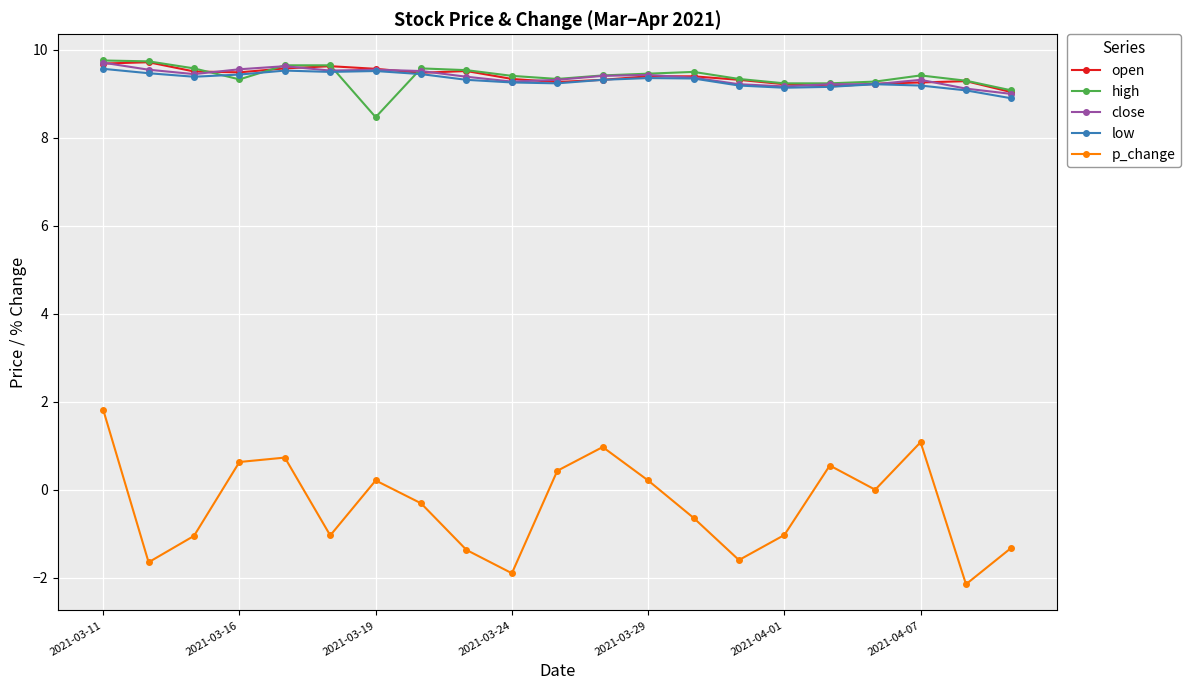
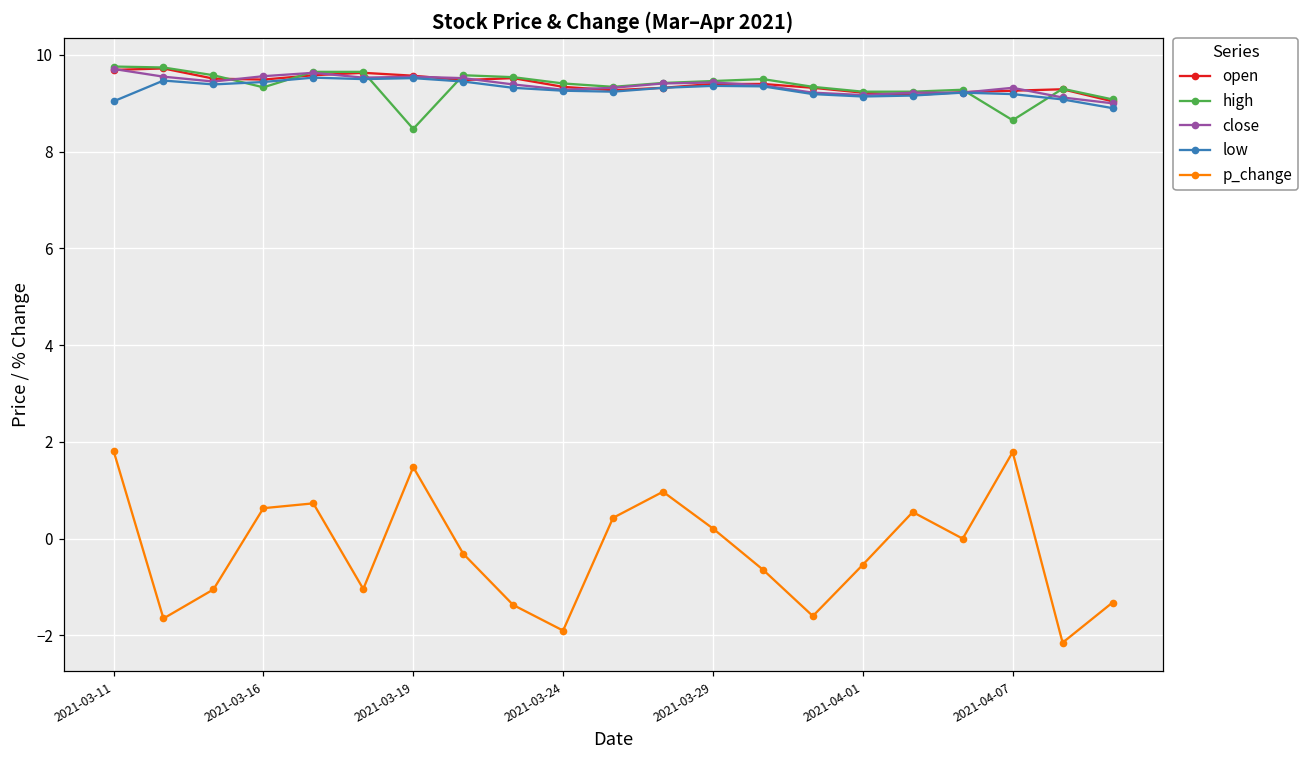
  {
    "open": {
      "2021-03-24": 9.3,
      "2021-04-07": 9.3
    },
    "high": {
      "2021-03-16": 9.3,
      "2021-03-19": 8.5,
      "2021-03-24": 9.4,
-     "2021-04-07": 9.4
+     "2021-04-07": 8.7
    },
    "close": {
      "2021-03-16": 9.6,
      "2021-04-07": 9.3
    },
    "low": {
-     "2021-03-11": 9.6,
+     "2021-03-11": 9.0,
      "2021-04-07": 9.2
    },
    "p_change": {
      "2021-03-11": 1.8,
      "2021-03-16": 0.6,
-     "2021-03-19": 0.2,
+     "2021-03-19": 1.5,
      "2021-03-24": -1.9,
      "2021-03-29": 0.2,
-     "2021-04-01": -1.0,
-     "2021-04-07": 1.1
+     "2021-04-01": -0.5,
+     "2021-04-07": 1.8
    }
  }
